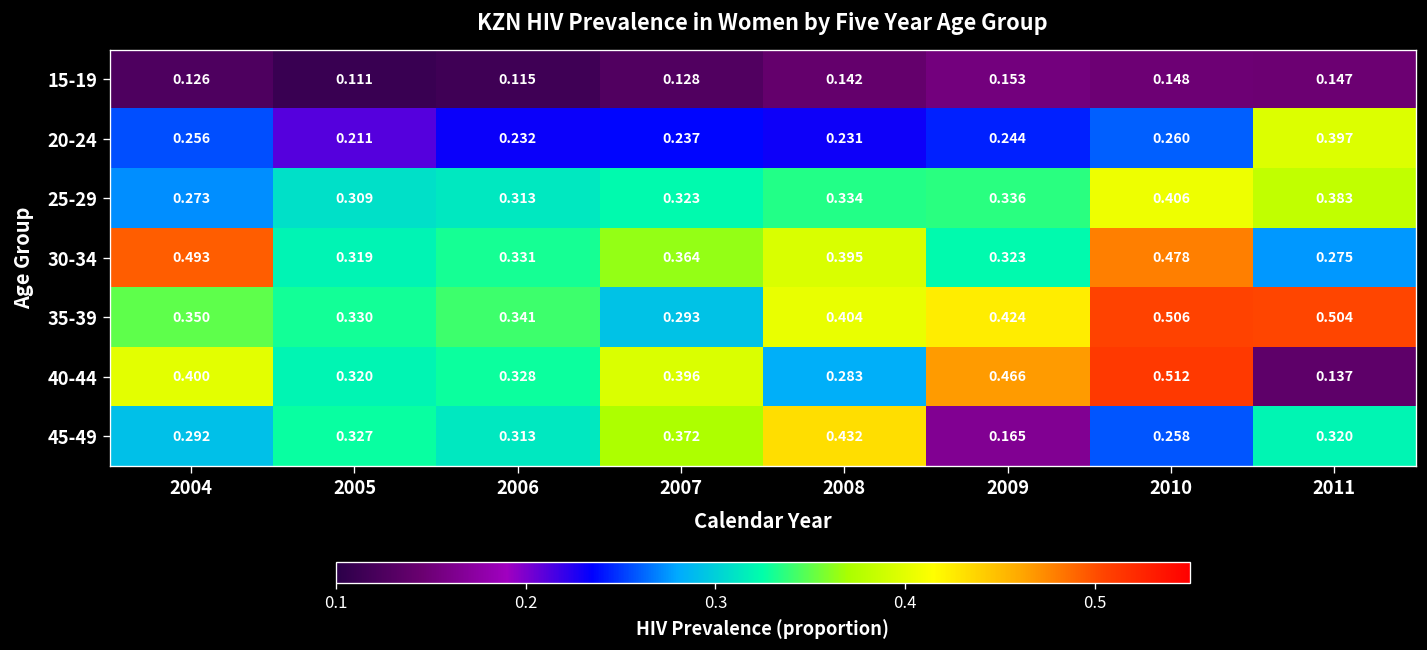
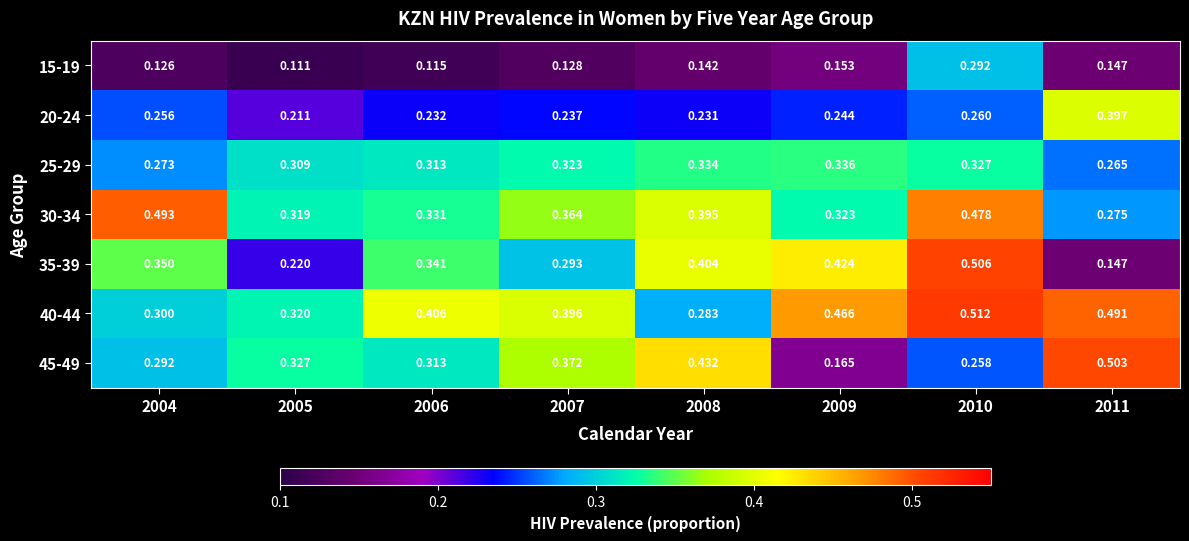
  {
    "15-19": {
      "2004": 0.126,
      "2005": 0.111,
      "2006": 0.115,
      "2007": 0.128,
      "2008": 0.142,
      "2009": 0.153,
-     "2010": 0.148,
+     "2010": 0.292,
      "2011": 0.147
    },
    "20-24": {
      "2004": 0.256,
      "2005": 0.211,
      "2006": 0.232,
      "2007": 0.237,
      "2008": 0.231,
      "2009": 0.244,
      "2010": 0.260,
      "2011": 0.397
    },
    "25-29": {
      "2004": 0.273,
      "2005": 0.309,
      "2006": 0.313,
      "2007": 0.323,
      "2008": 0.334,
      "2009": 0.336,
-     "2010": 0.406,
-     "2011": 0.383
+     "2010": 0.327,
+     "2011": 0.265
    },
    "30-34": {
      "2004": 0.493,
      "2005": 0.319,
      "2006": 0.331,
      "2007": 0.364,
      "2008": 0.395,
      "2009": 0.323,
      "2010": 0.478,
      "2011": 0.275
    },
    "35-39": {
      "2004": 0.350,
-     "2005": 0.330,
+     "2005": 0.220,
      "2006": 0.341,
      "2007": 0.293,
      "2008": 0.404,
      "2009": 0.424,
      "2010": 0.506,
-     "2011": 0.504
+     "2011": 0.147
    },
    "40-44": {
-     "2004": 0.400,
+     "2004": 0.300,
      "2005": 0.320,
-     "2006": 0.328,
+     "2006": 0.406,
      "2007": 0.396,
      "2008": 0.283,
      "2009": 0.466,
      "2010": 0.512,
-     "2011": 0.137
+     "2011": 0.491
    },
    "45-49": {
      "2004": 0.292,
      "2005": 0.327,
      "2006": 0.313,
      "2007": 0.372,
      "2008": 0.432,
      "2009": 0.165,
      "2010": 0.258,
-     "2011": 0.320
+     "2011": 0.503
    }
  }
